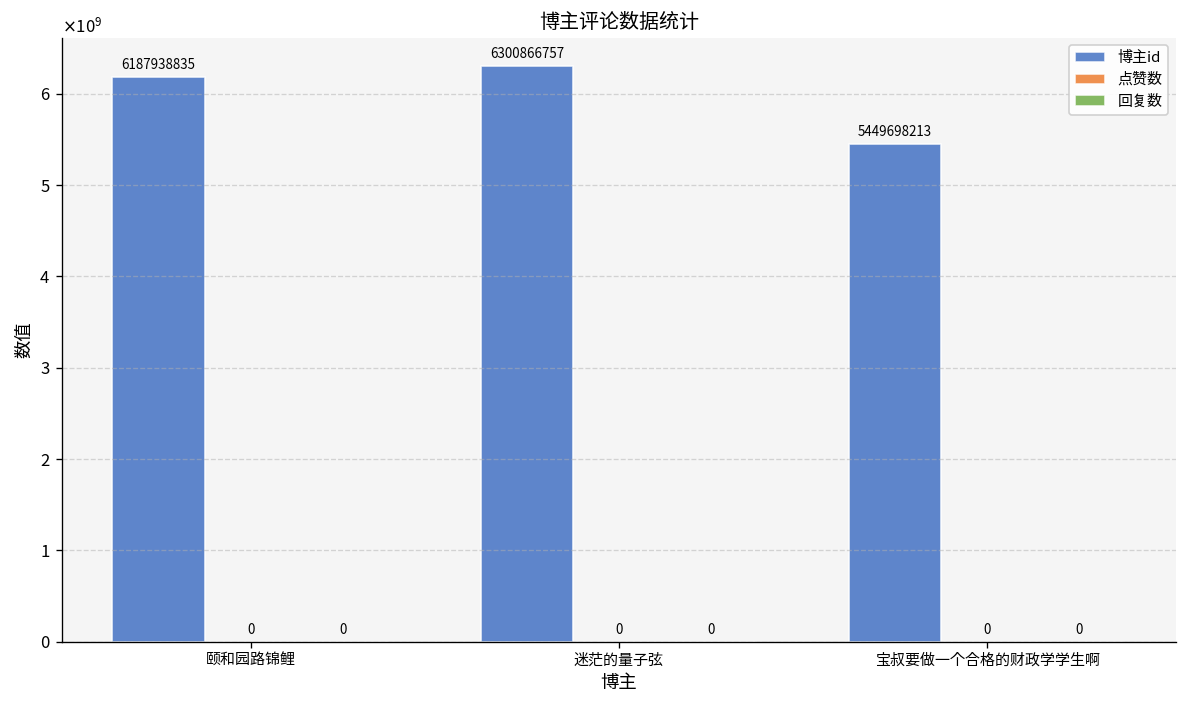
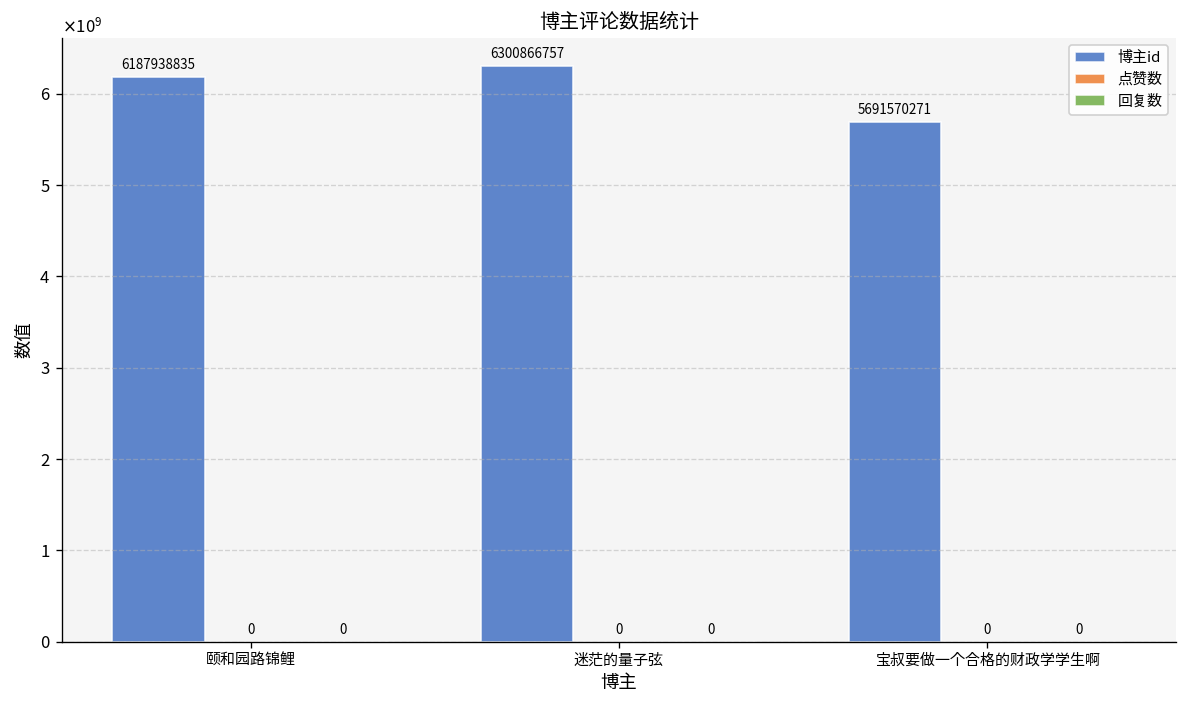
  {
    "博主id": {
      "颐和园路锦鲤": 6187938835,
      "迷茫的量子弦": 6300866757,
-     "宝叔要做一个合格的财政学学生啊": 5449698213
+     "宝叔要做一个合格的财政学学生啊": 5691570271
    },
    "点赞数": {
      "颐和园路锦鲤": 0,
      "迷茫的量子弦": 0,
      "宝叔要做一个合格的财政学学生啊": 0
    },
    "回复数": {
      "颐和园路锦鲤": 0,
      "迷茫的量子弦": 0,
      "宝叔要做一个合格的财政学学生啊": 0
    }
  }
